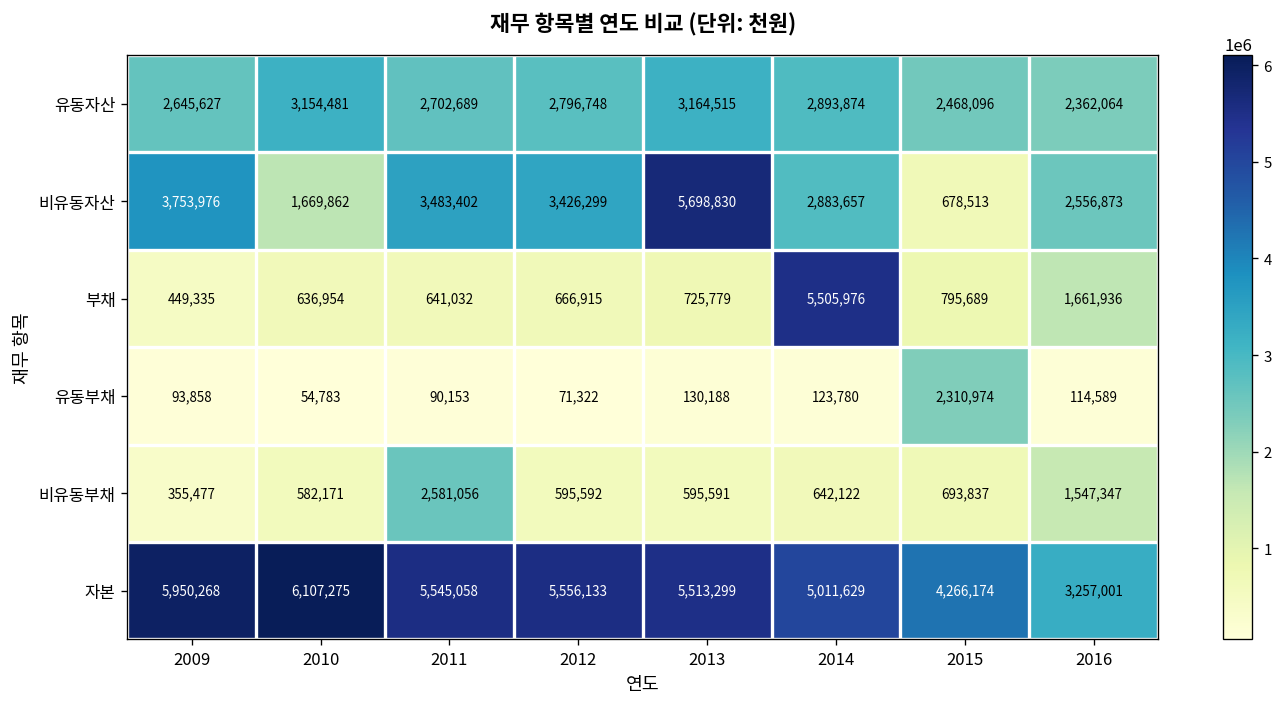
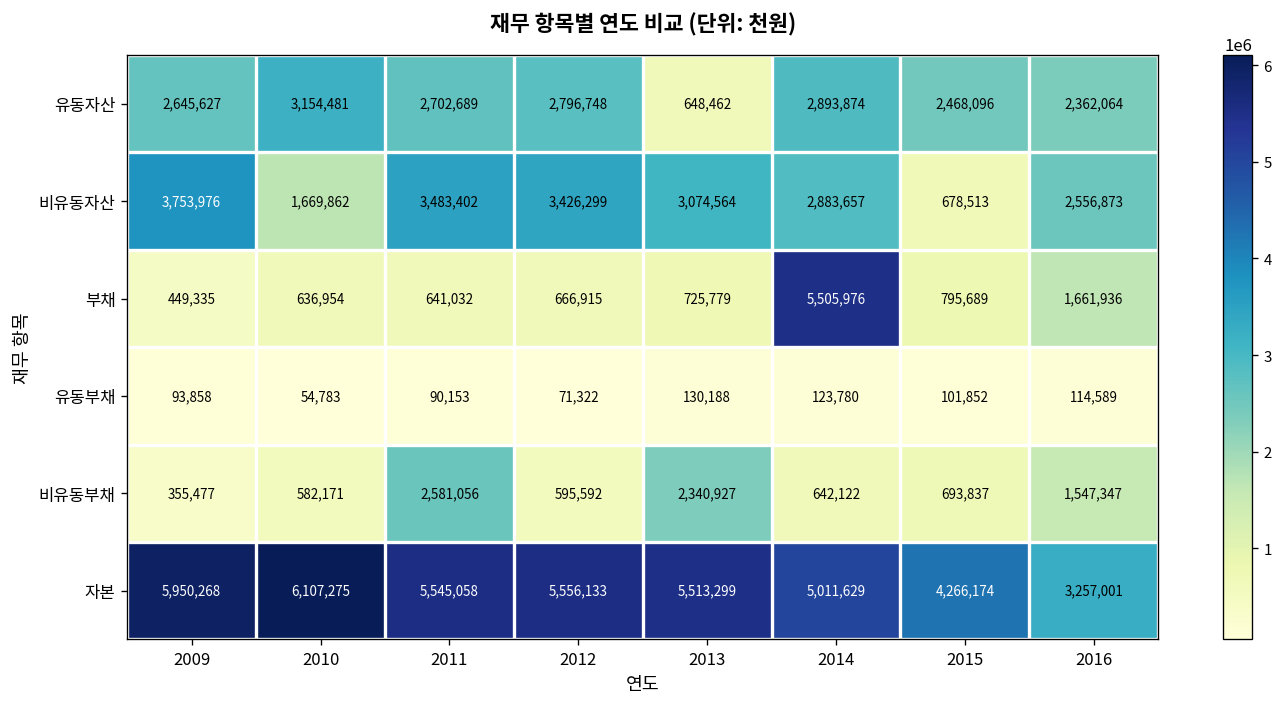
  {
    "유동자산": {
      "2009": "2,645,627",
      "2010": "3,154,481",
      "2011": "2,702,689",
      "2012": "2,796,748",
-     "2013": "3,164,515",
+     "2013": "648,462",
      "2014": "2,893,874",
      "2015": "2,468,096",
      "2016": "2,362,064"
    },
    "비유동자산": {
      "2009": "3,753,976",
      "2010": "1,669,862",
      "2011": "3,483,402",
      "2012": "3,426,299",
-     "2013": "5,698,830",
+     "2013": "3,074,564",
      "2014": "2,883,657",
      "2015": "678,513",
      "2016": "2,556,873"
    },
    "부채": {
      "2009": "449,335",
      "2010": "636,954",
      "2011": "641,032",
      "2012": "666,915",
      "2013": "725,779",
      "2014": "5,505,976",
      "2015": "795,689",
      "2016": "1,661,936"
    },
    "유동부채": {
      "2009": "93,858",
      "2010": "54,783",
      "2011": "90,153",
      "2012": "71,322",
      "2013": "130,188",
      "2014": "123,780",
-     "2015": "2,310,974",
+     "2015": "101,852",
      "2016": "114,589"
    },
    "비유동부채": {
      "2009": "355,477",
      "2010": "582,171",
      "2011": "2,581,056",
      "2012": "595,592",
-     "2013": "595,591",
+     "2013": "2,340,927",
      "2014": "642,122",
      "2015": "693,837",
      "2016": "1,547,347"
    },
    "자본": {
      "2009": "5,950,268",
      "2010": "6,107,275",
      "2011": "5,545,058",
      "2012": "5,556,133",
      "2013": "5,513,299",
      "2014": "5,011,629",
      "2015": "4,266,174",
      "2016": "3,257,001"
    }
  }
